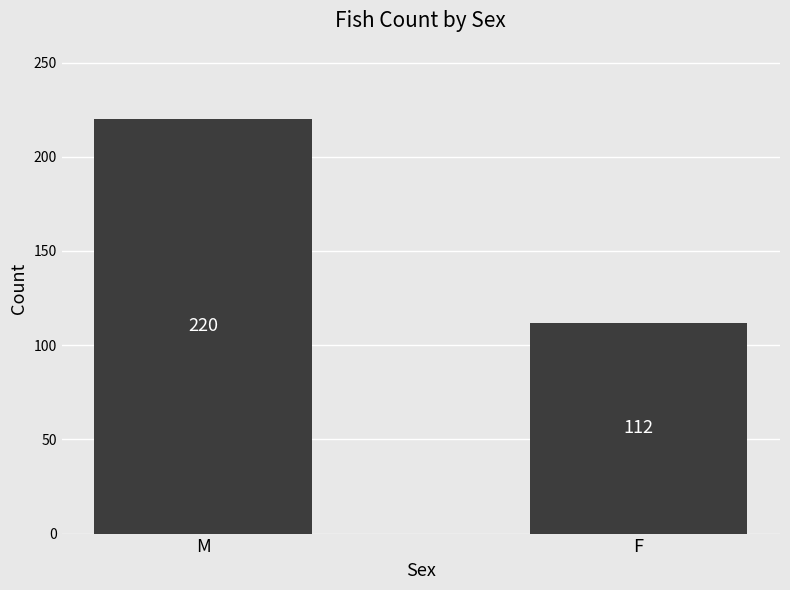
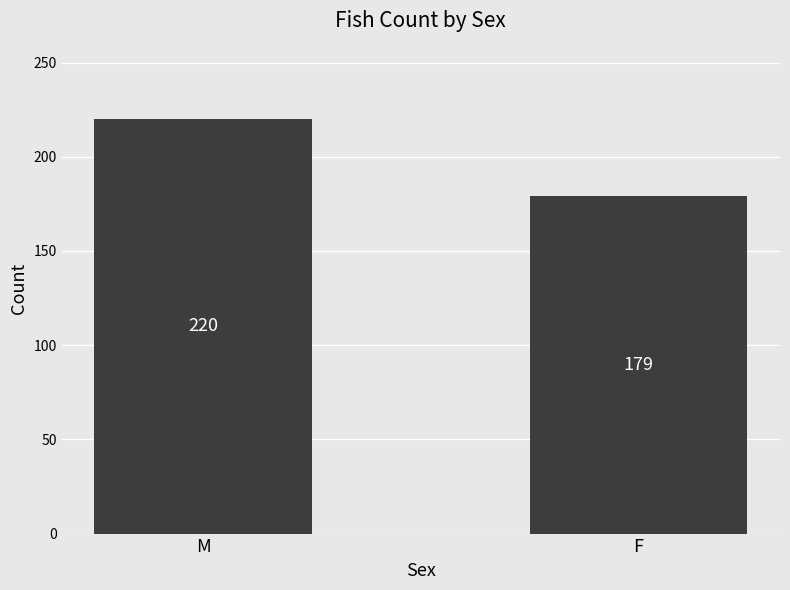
  {
    "M": 220,
-   "F": 112
+   "F": 179
  }
